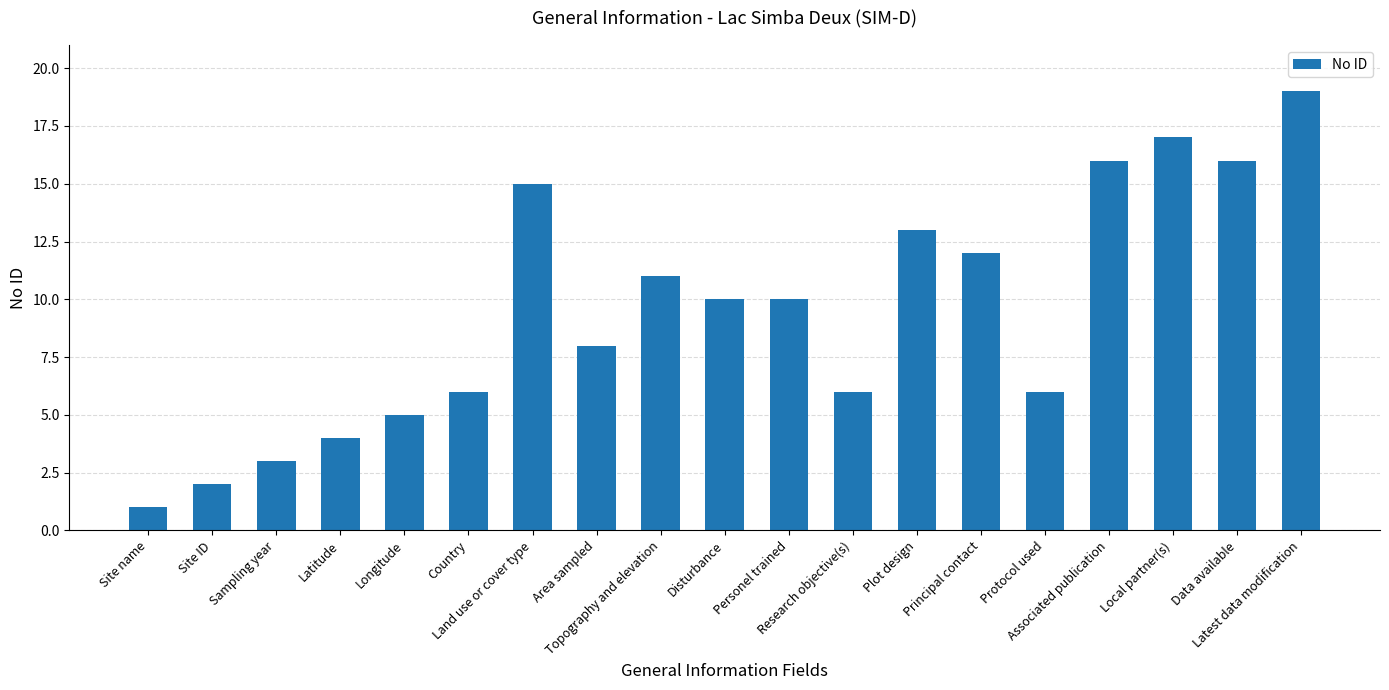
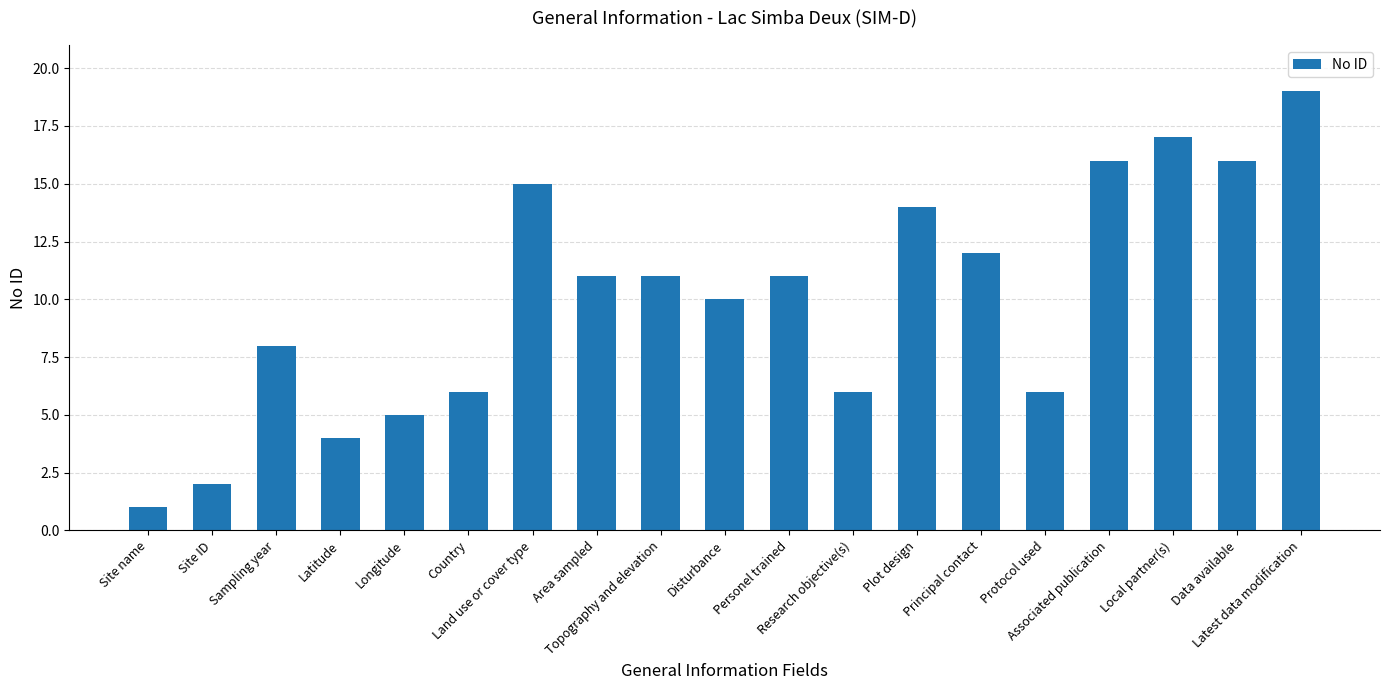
  {
    "Site name": 1,
    "Site ID": 2,
-   "Sampling year": 3,
+   "Sampling year": 8,
    "Latitude": 4,
    "Longitude": 5,
    "Country": 6,
    "Land use or cover type": 15,
-   "Area sampled": 8,
+   "Area sampled": 11,
    "Topography and elevation": 11,
    "Disturbance": 10,
-   "Personel trained": 10,
+   "Personel trained": 11,
    "Research objective(s)": 6,
-   "Plot design": 13,
+   "Plot design": 14,
    "Principal contact": 12,
    "Protocol used": 6,
    "Associated publication": 16,
    "Local partner(s)": 17,
    "Data available": 16,
    "Latest data modification": 19
  }
